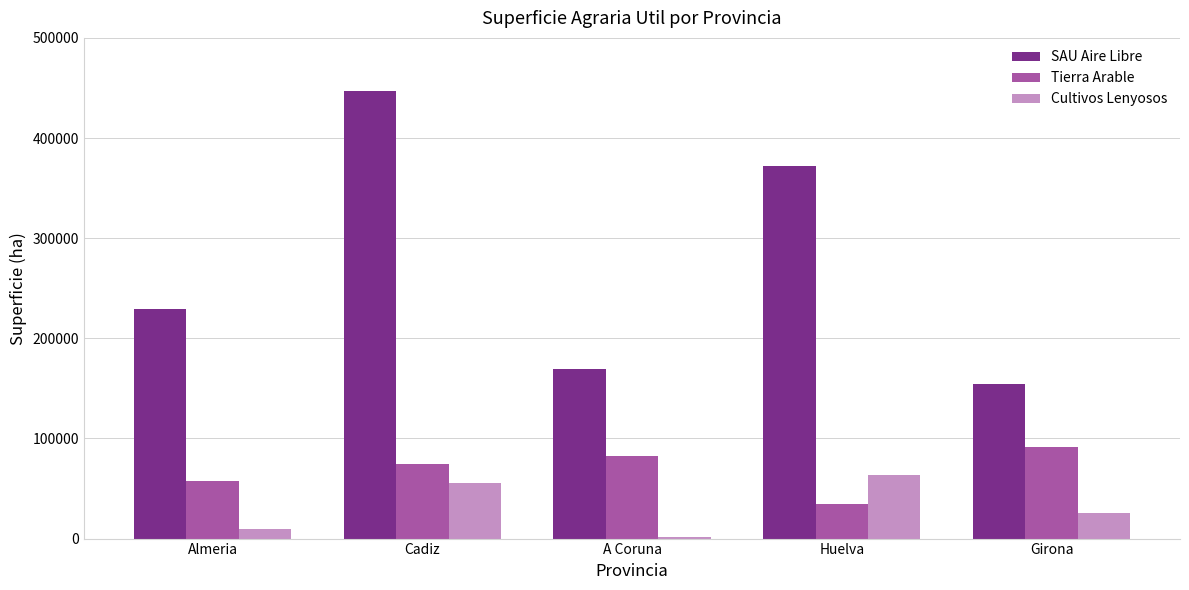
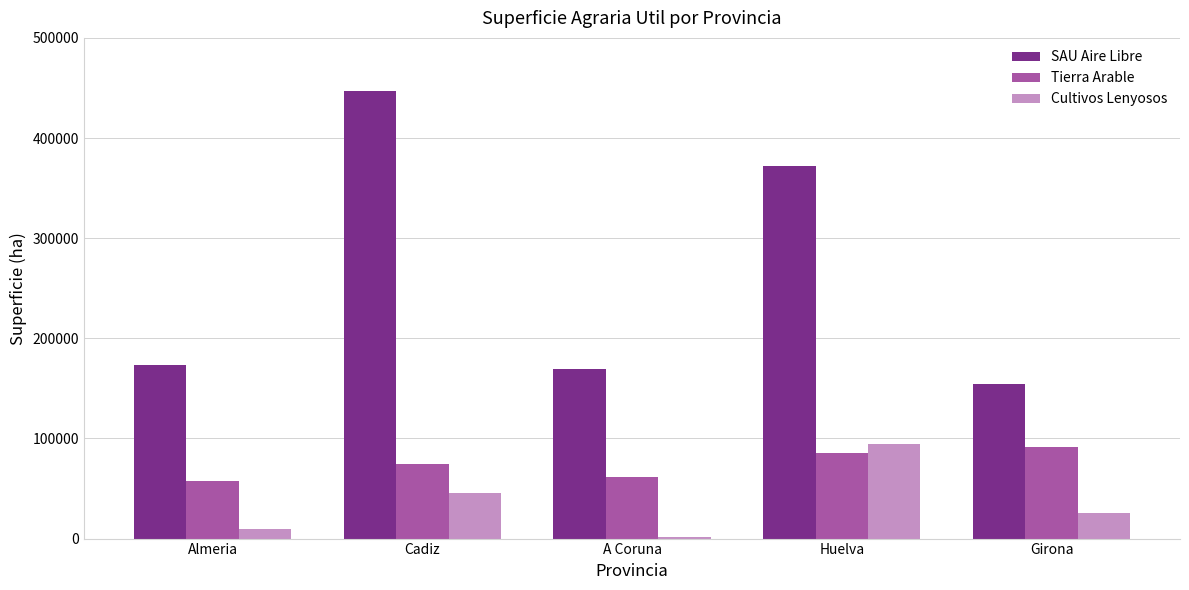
  {
    "SAU Aire Libre": {
-     "Almeria": 230000,
+     "Almeria": 173000,
      "Cadiz": 447000,
      "A Coruna": 169000,
      "Huelva": 372000,
      "Girona": 154000
    },
    "Tierra Arable": {
      "Almeria": 58000,
      "Cadiz": 75000,
-     "A Coruna": 83000,
-     "Huelva": 35000,
+     "A Coruna": 61000,
+     "Huelva": 85000,
      "Girona": 91000
    },
    "Cultivos Lenyosos": {
      "Almeria": 9000,
-     "Cadiz": 55000,
-     "Huelva": 64000,
+     "Cadiz": 45000,
+     "Huelva": 94000,
      "Girona": 25000
    }
  }
